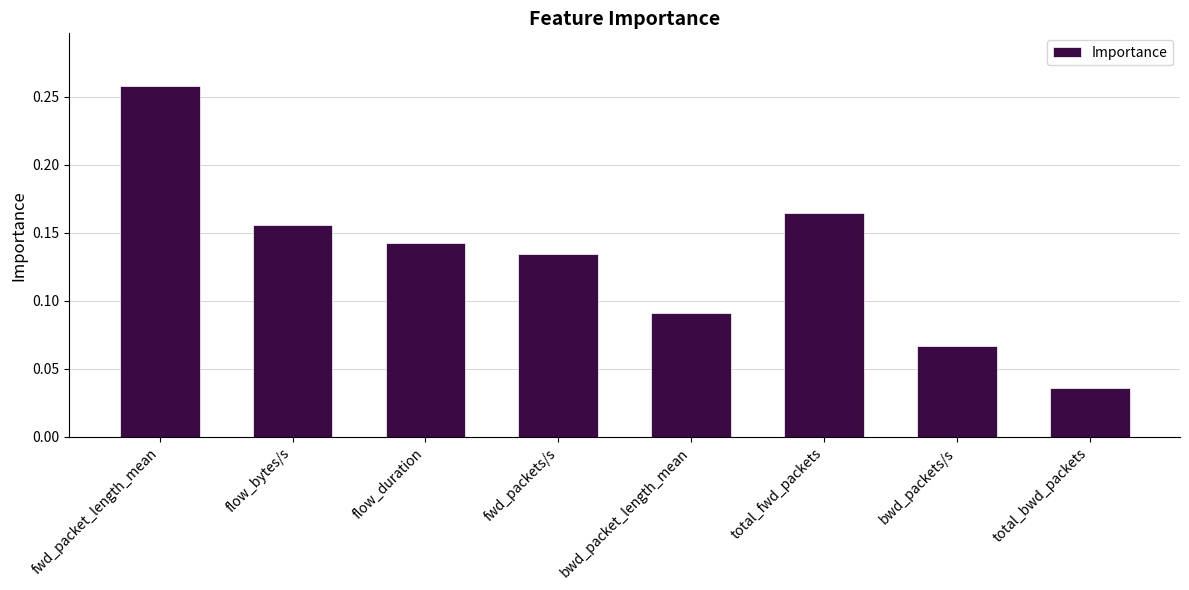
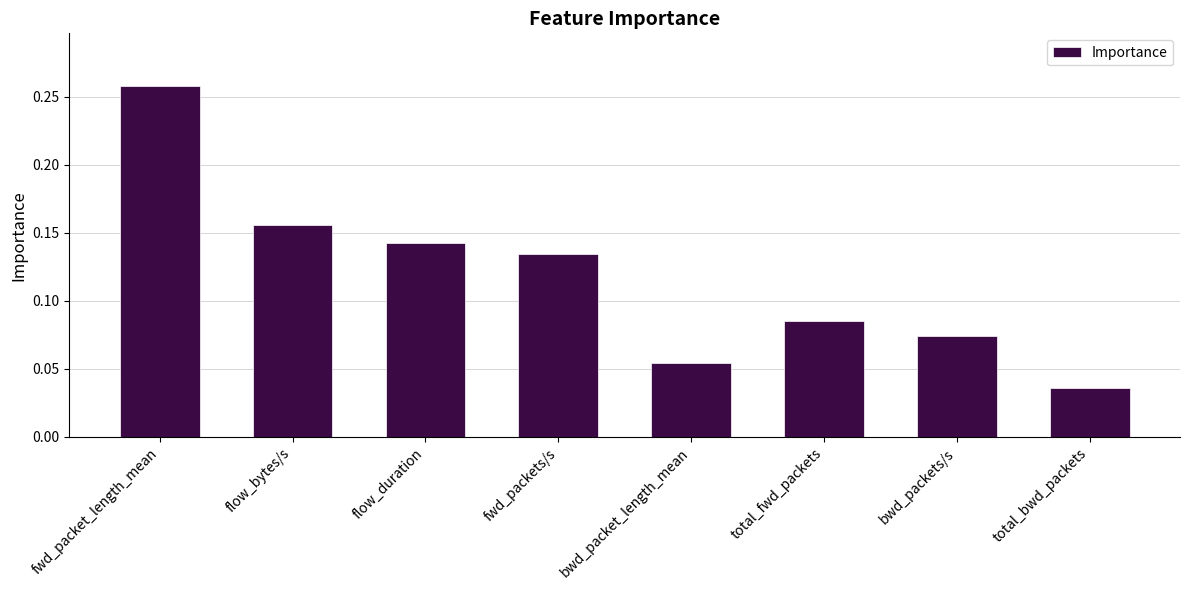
  {
    "fwd_packet_length_mean": 0.258,
    "flow_bytes/s": 0.156,
    "flow_duration": 0.142,
    "fwd_packets/s": 0.135,
-   "bwd_packet_length_mean": 0.091,
-   "total_fwd_packets": 0.165,
-   "bwd_packets/s": 0.067,
+   "bwd_packet_length_mean": 0.054,
+   "total_fwd_packets": 0.085,
+   "bwd_packets/s": 0.075,
    "total_bwd_packets": 0.036
  }
